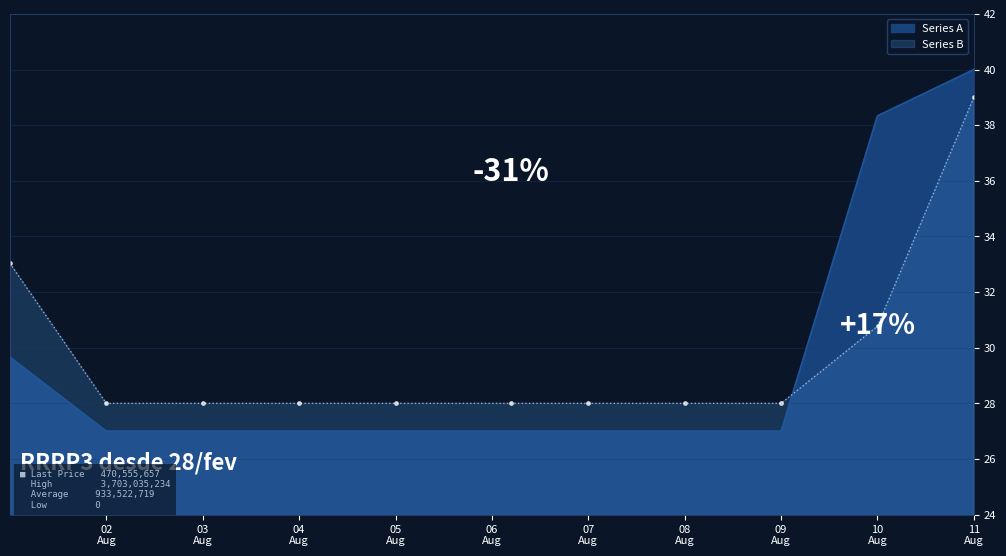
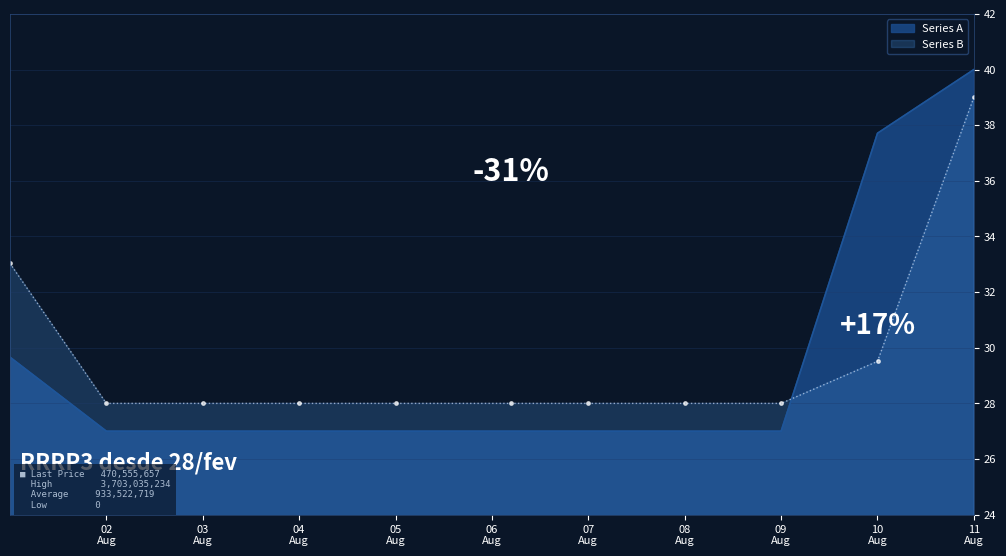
  {
    "Series A": {
      "04 Aug": 27.0,
      "05 Aug": 27.0,
      "07 Aug": 27.0,
      "08 Aug": 27.0,
      "09 Aug": 27.0,
-     "10 Aug": 38.3,
+     "10 Aug": 37.7,
      "11 Aug": 40.0
    },
    "Series B": {
      "02 Aug": 28.0,
      "03 Aug": 28.0,
      "04 Aug": 28.0,
      "05 Aug": 28.0,
      "07 Aug": 28.0,
      "08 Aug": 28.0,
      "09 Aug": 28.0,
-     "10 Aug": 30.8,
+     "10 Aug": 29.5,
      "11 Aug": 39.0
    }
  }
